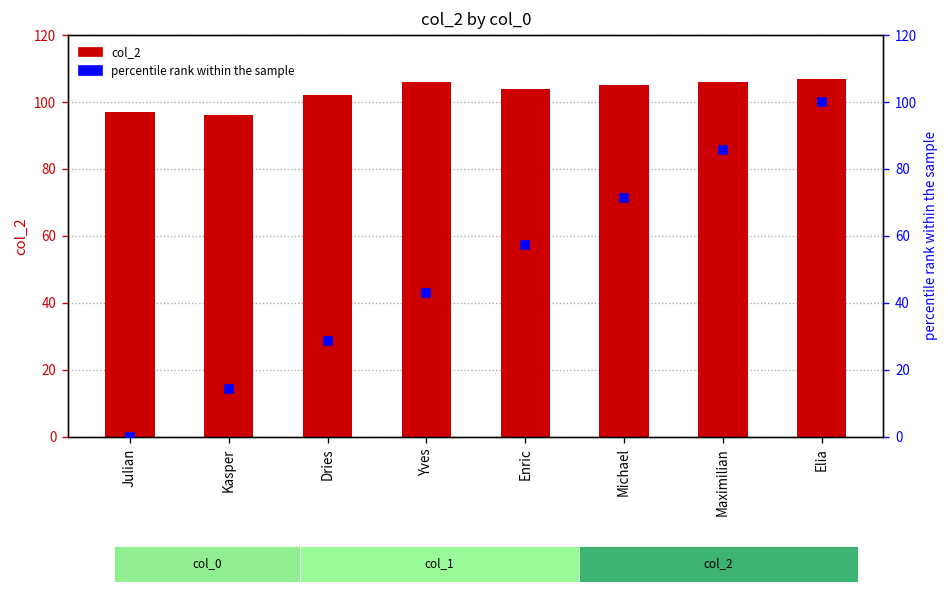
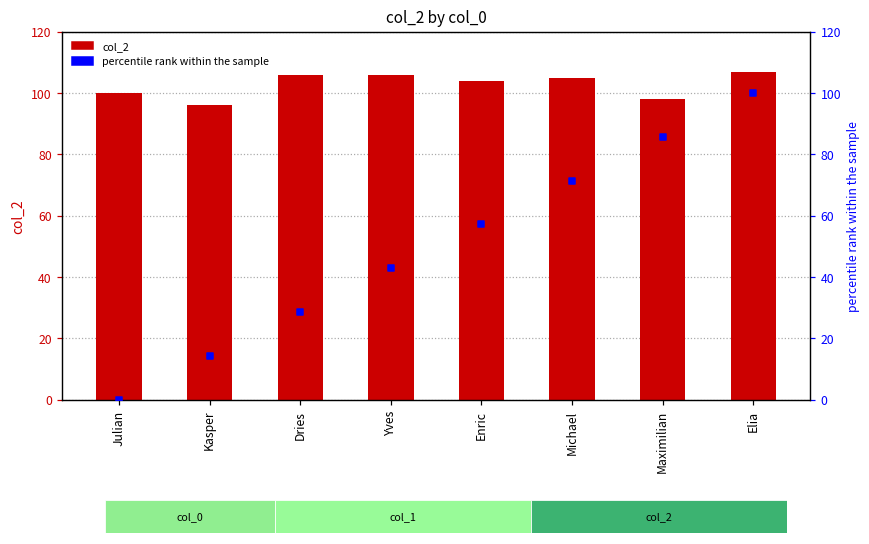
  {
    "col_2": {
-     "Julian": 97,
+     "Julian": 100,
      "Kasper": 96,
-     "Dries": 102,
+     "Dries": 106,
      "Yves": 106,
      "Enric": 104,
      "Michael": 105,
-     "Maximilian": 106,
+     "Maximilian": 98,
      "Elia": 107
    }
  }
